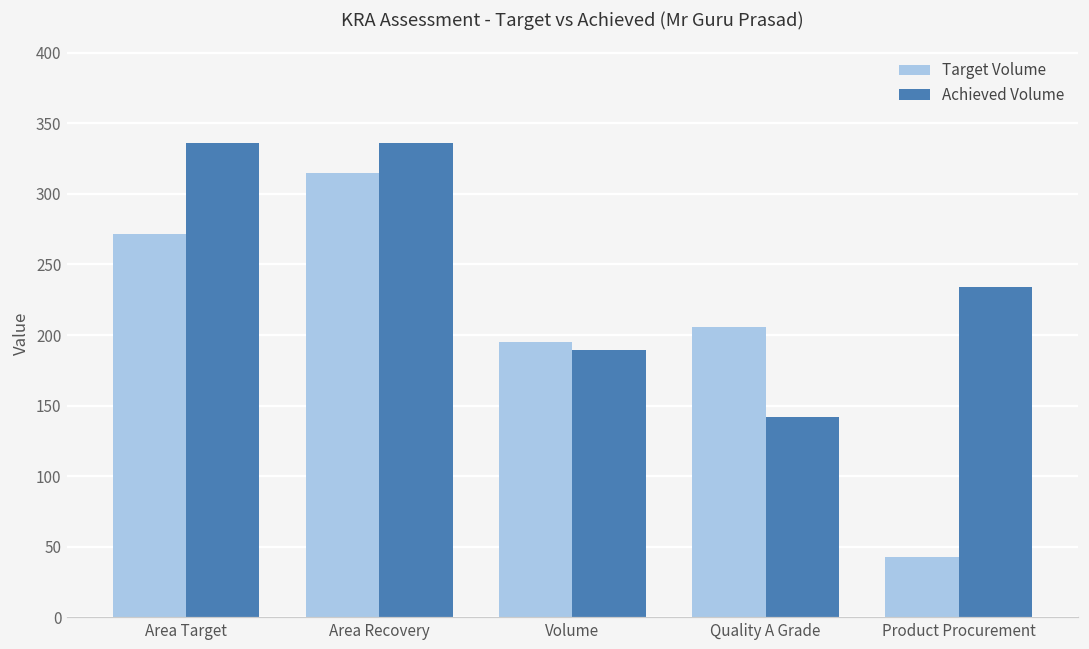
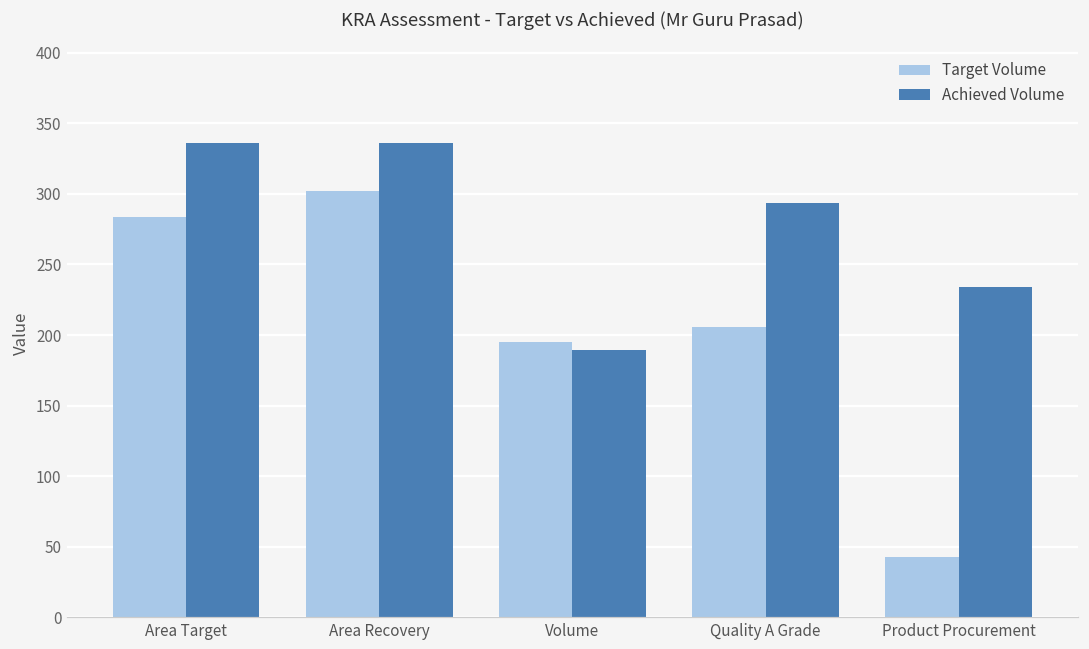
  {
    "Target Volume": {
-     "Area Target": 272,
-     "Area Recovery": 315,
+     "Area Target": 284,
+     "Area Recovery": 302,
      "Volume": 195,
      "Quality A Grade": 206,
      "Product Procurement": 43
    },
    "Achieved Volume": {
      "Area Target": 336,
      "Area Recovery": 336,
      "Volume": 190,
-     "Quality A Grade": 142,
+     "Quality A Grade": 294,
      "Product Procurement": 234
    }
  }
